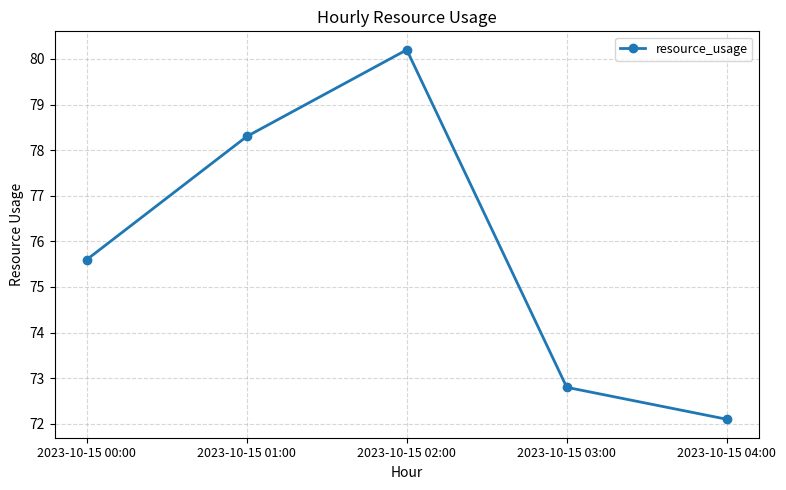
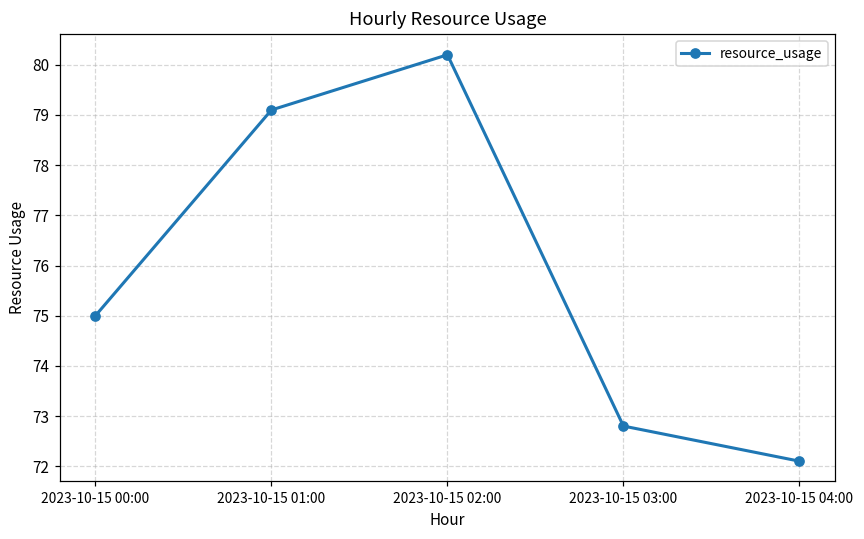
  {
-   "2023-10-15 00:00": 75.6,
-   "2023-10-15 01:00": 78.3,
+   "2023-10-15 00:00": 75.0,
+   "2023-10-15 01:00": 79.1,
    "2023-10-15 02:00": 80.2,
    "2023-10-15 03:00": 72.8,
    "2023-10-15 04:00": 72.1
  }
